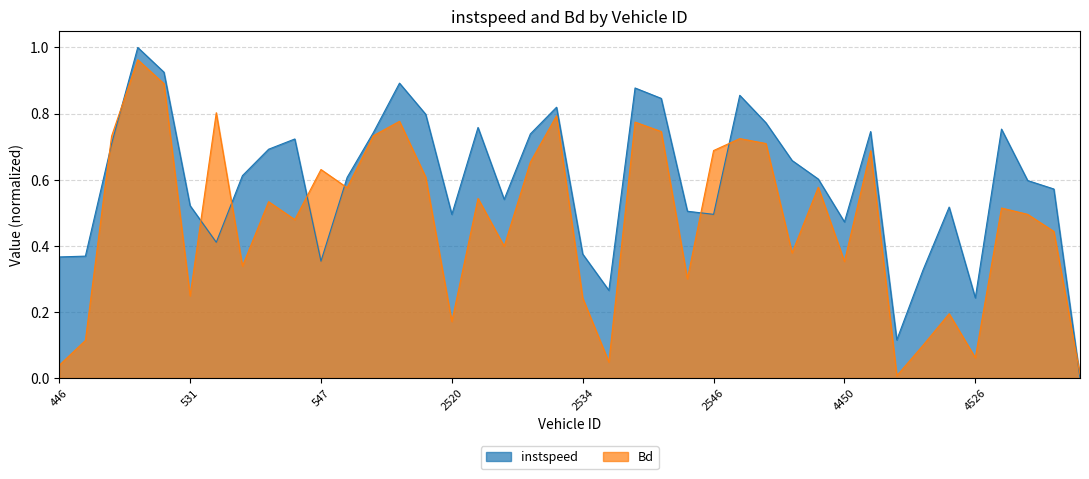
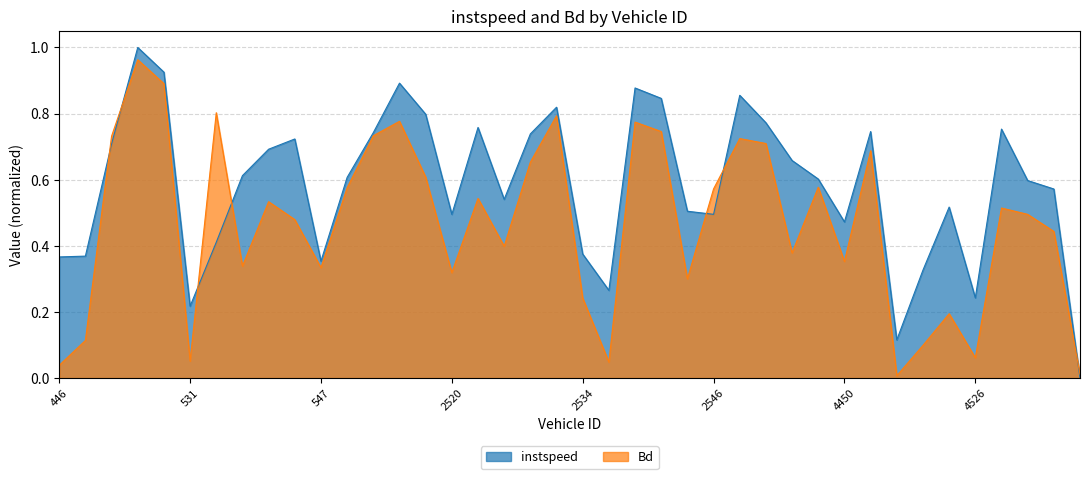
  {
    "instspeed": {
      "446": 0.37,
-     "531": 0.52,
+     "531": 0.22,
      "547": 0.35,
      "2520": 0.50,
      "2534": 0.38,
      "2546": 0.50,
      "4450": 0.47,
      "4526": 0.24
    },
    "Bd": {
      "446": 0.04,
-     "531": 0.25,
-     "547": 0.63,
-     "2520": 0.17,
+     "531": 0.05,
+     "547": 0.33,
+     "2520": 0.32,
      "2534": 0.24,
-     "2546": 0.69,
+     "2546": 0.57,
      "4450": 0.35,
      "4526": 0.06
    }
  }
